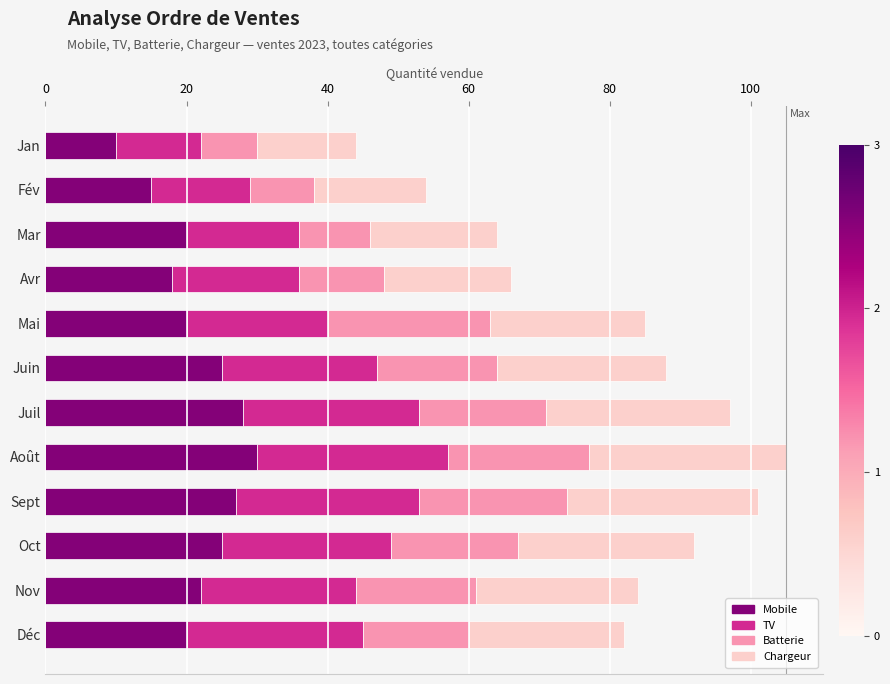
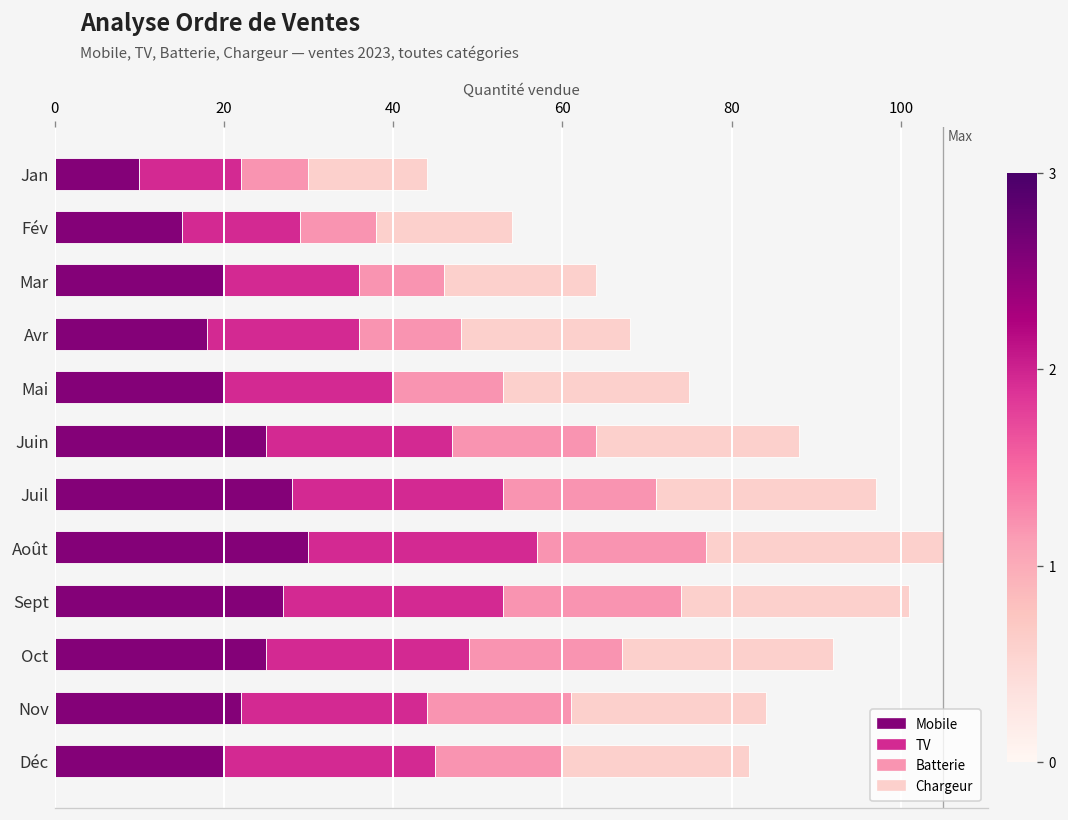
  {
    "Mobile": {
      "Jan": 10,
      "Fév": 15,
      "Mar": 20,
      "Avr": 18,
      "Mai": 20,
      "Juin": 25,
      "Juil": 28,
      "Août": 30,
      "Sept": 27,
      "Oct": 25,
      "Nov": 22,
      "Déc": 20
    },
    "TV": {
      "Jan": 12,
      "Fév": 14,
      "Mar": 16,
      "Avr": 18,
      "Mai": 20,
      "Juin": 22,
      "Juil": 25,
      "Août": 27,
      "Sept": 26,
      "Oct": 24,
      "Nov": 22,
      "Déc": 25
    },
    "Batterie": {
      "Jan": 8,
      "Fév": 9,
      "Mar": 10,
      "Avr": 12,
-     "Mai": 23,
+     "Mai": 13,
      "Juin": 17,
      "Juil": 18,
      "Août": 20,
      "Sept": 21,
      "Oct": 18,
      "Nov": 17,
      "Déc": 15
    },
    "Chargeur": {
      "Jan": 14,
      "Fév": 16,
      "Mar": 18,
-     "Avr": 18,
+     "Avr": 20,
      "Mai": 22,
      "Juin": 24,
      "Juil": 26,
      "Août": 28,
      "Sept": 27,
      "Oct": 25,
      "Nov": 23,
      "Déc": 22
    }
  }
